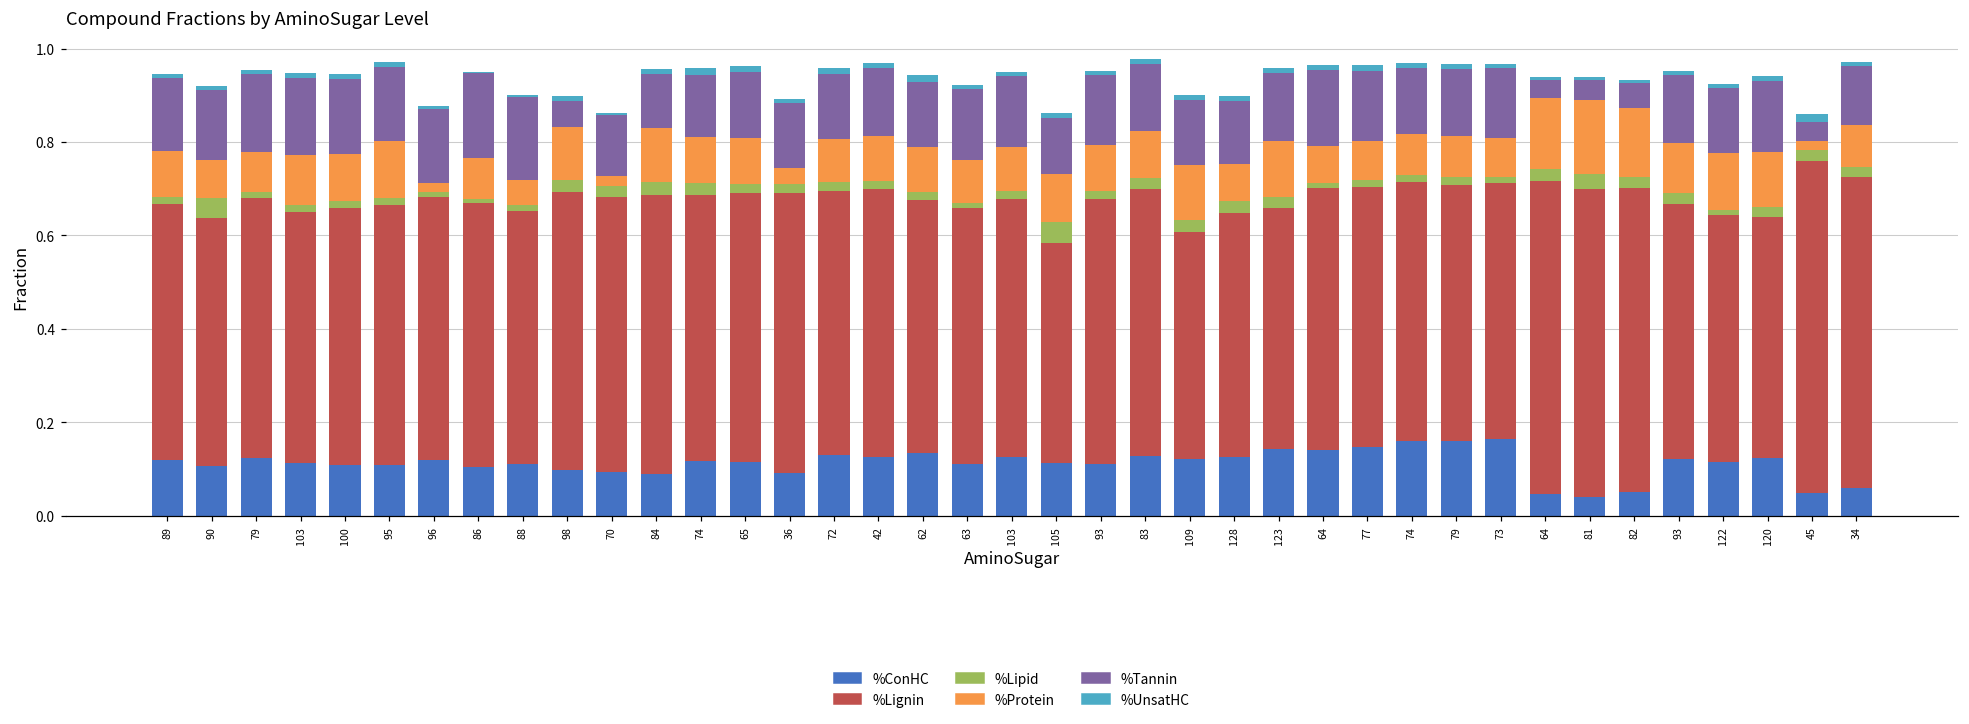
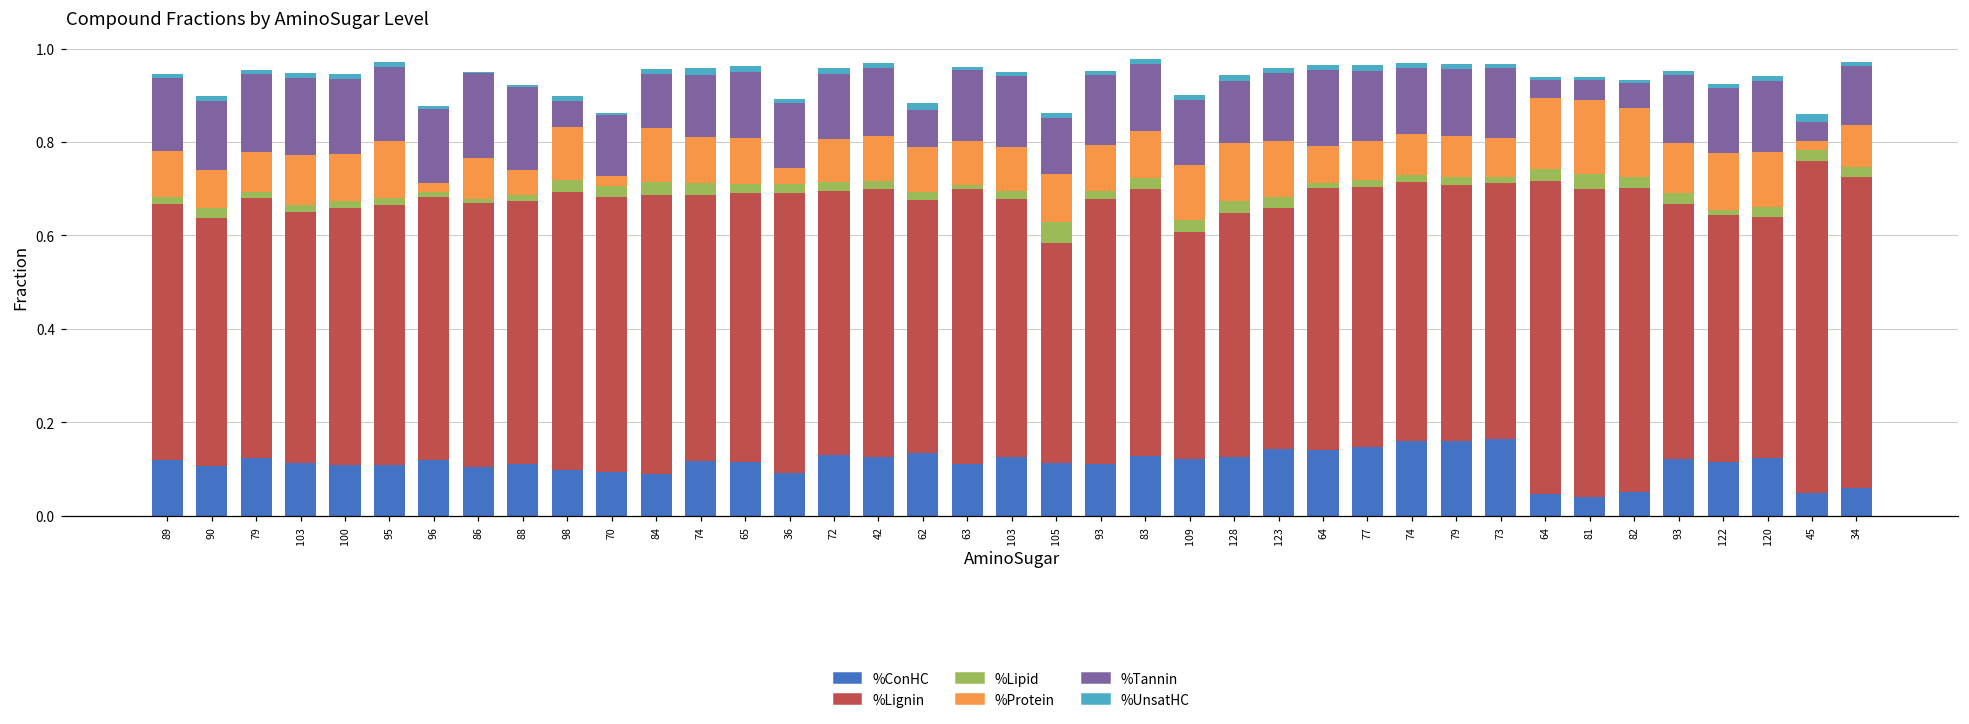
  {
    "%Lignin": {
      "89": 0.55,
      "90": 0.53,
      "100": 0.55,
      "95": 0.56,
      "96": 0.56,
      "86": 0.56,
-     "88": 0.54,
+     "88": 0.56,
      "98": 0.59,
      "70": 0.59,
      "84": 0.60,
      "65": 0.58,
      "36": 0.60,
      "72": 0.57,
      "42": 0.57,
      "62": 0.54,
-     "63": 0.55,
+     "63": 0.59,
      "105": 0.47,
      "83": 0.57,
      "109": 0.49,
      "128": 0.52,
      "123": 0.52,
      "77": 0.56,
      "73": 0.55,
      "81": 0.66,
      "82": 0.65,
      "122": 0.53,
      "120": 0.52,
      "45": 0.71,
      "34": 0.67
    },
    "%Lipid": {
      "89": 0.02,
-     "90": 0.04,
+     "90": 0.02,
      "100": 0.02,
      "95": 0.02,
      "96": 0.01,
      "86": 0.01,
      "88": 0.01,
      "98": 0.03,
      "70": 0.03,
      "84": 0.03,
      "65": 0.02,
      "36": 0.02,
      "72": 0.02,
      "42": 0.02,
      "62": 0.02,
      "63": 0.01,
      "105": 0.05,
      "83": 0.02,
      "109": 0.03,
      "128": 0.03,
      "123": 0.02,
      "77": 0.01,
      "73": 0.01,
      "81": 0.03,
      "82": 0.03,
      "122": 0.01,
      "120": 0.02,
      "45": 0.02,
      "34": 0.02
    },
    "%Protein": {
      "89": 0.10,
      "90": 0.08,
      "100": 0.10,
      "95": 0.12,
      "96": 0.02,
      "86": 0.09,
      "88": 0.05,
      "98": 0.11,
      "70": 0.02,
      "84": 0.12,
      "65": 0.10,
      "36": 0.04,
      "72": 0.09,
      "42": 0.10,
      "62": 0.10,
      "63": 0.09,
      "105": 0.10,
      "83": 0.10,
      "109": 0.12,
-     "128": 0.08,
+     "128": 0.12,
      "123": 0.12,
      "77": 0.08,
      "73": 0.08,
      "81": 0.16,
      "82": 0.15,
      "122": 0.12,
      "120": 0.12,
      "45": 0.02,
      "34": 0.09
    },
    "%Tannin": {
      "89": 0.16,
      "90": 0.15,
      "100": 0.16,
      "95": 0.16,
      "96": 0.16,
      "86": 0.18,
      "88": 0.18,
      "98": 0.06,
      "70": 0.13,
      "84": 0.12,
      "65": 0.14,
      "36": 0.14,
      "72": 0.14,
      "42": 0.15,
-     "62": 0.14,
+     "62": 0.08,
      "63": 0.15,
      "105": 0.12,
      "83": 0.14,
      "109": 0.14,
      "128": 0.13,
      "123": 0.15,
      "77": 0.15,
      "73": 0.15,
      "81": 0.04,
      "82": 0.05,
      "122": 0.14,
      "120": 0.15,
      "45": 0.04,
      "34": 0.13
    }
  }
